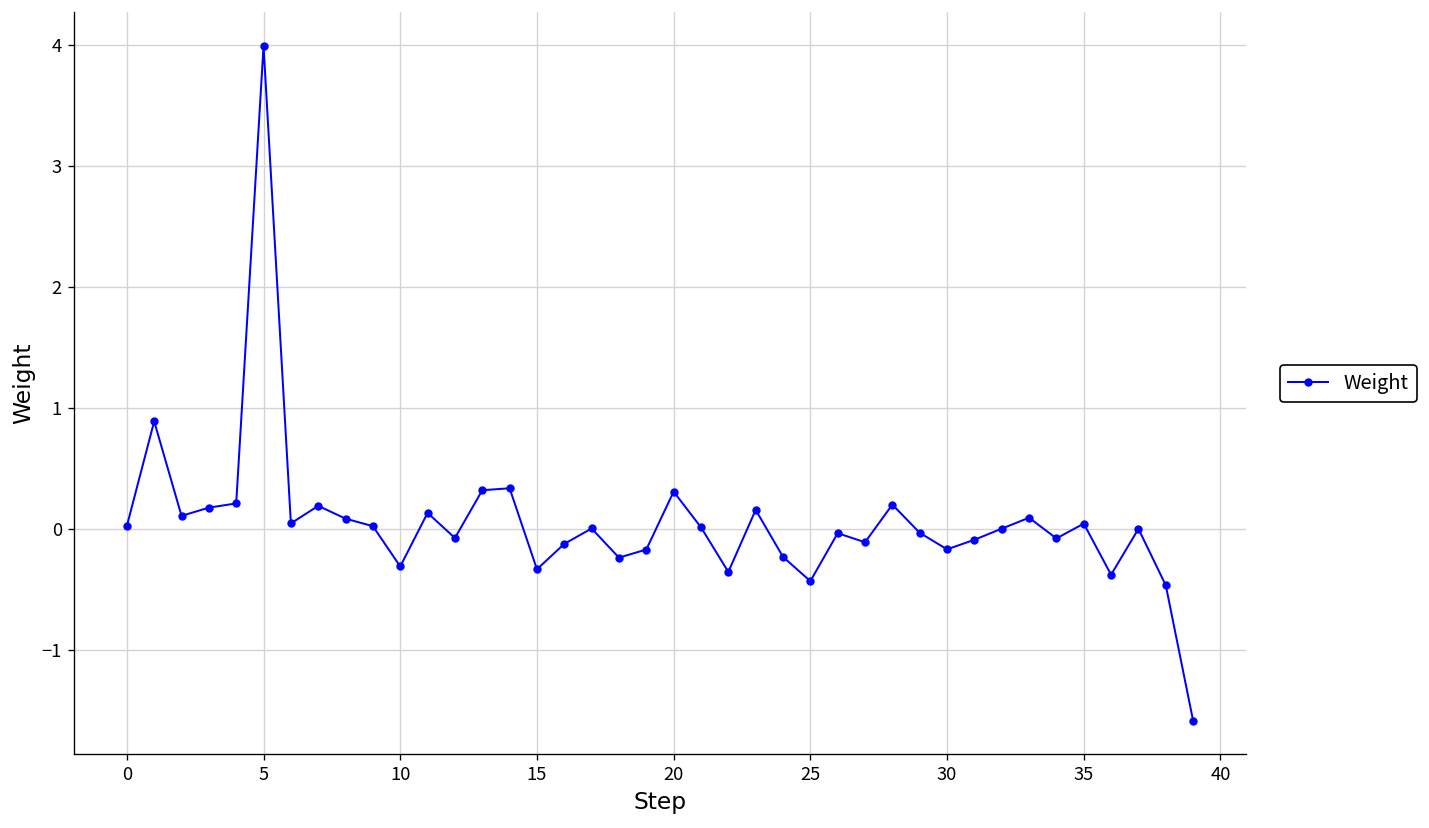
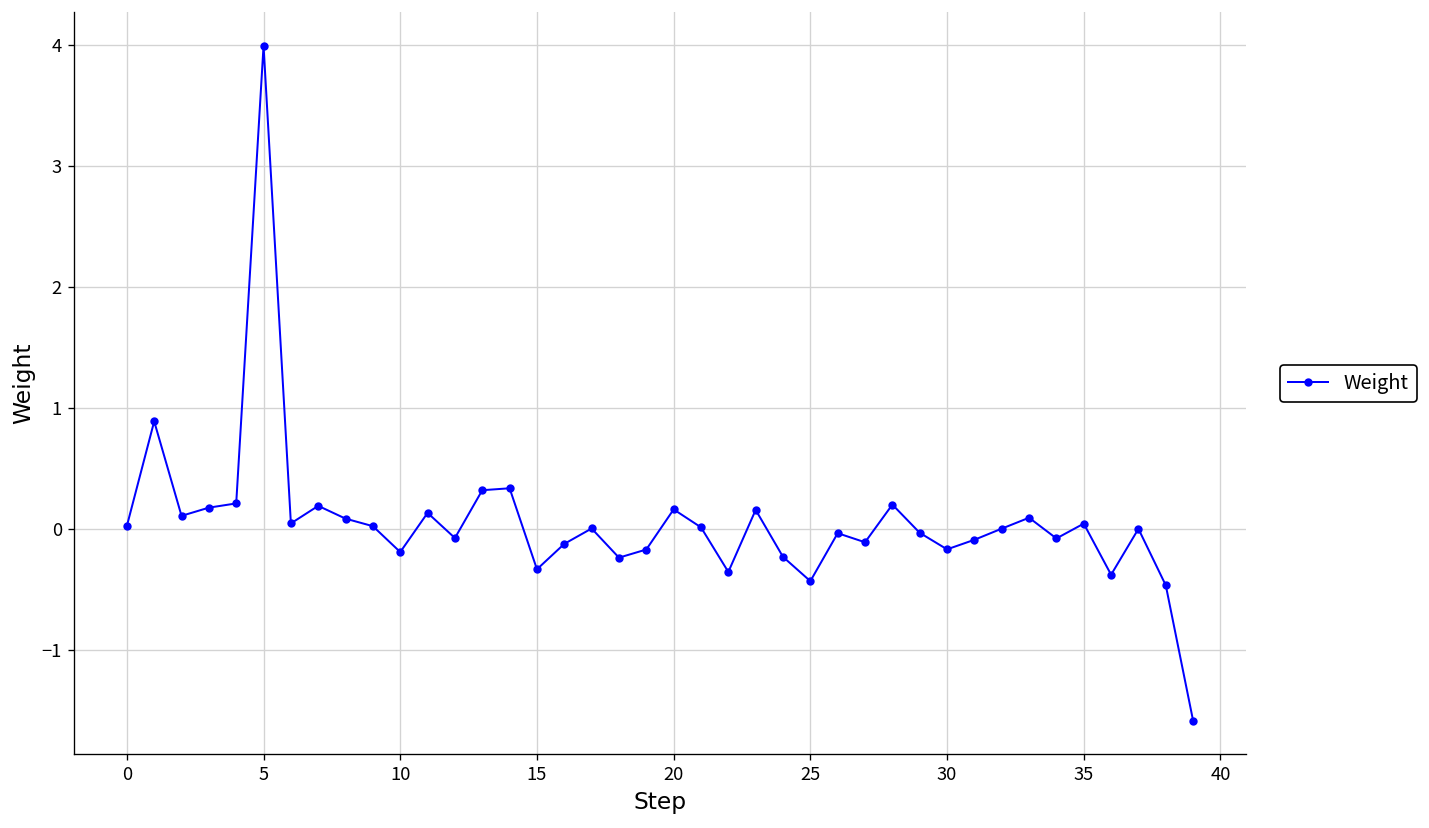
  {
    "0": 0.02,
    "5": 3.99,
-   "10": -0.31,
+   "10": -0.19,
    "15": -0.33,
-   "20": 0.31,
+   "20": 0.16,
    "25": -0.43,
    "30": -0.17,
    "35": 0.04
  }
